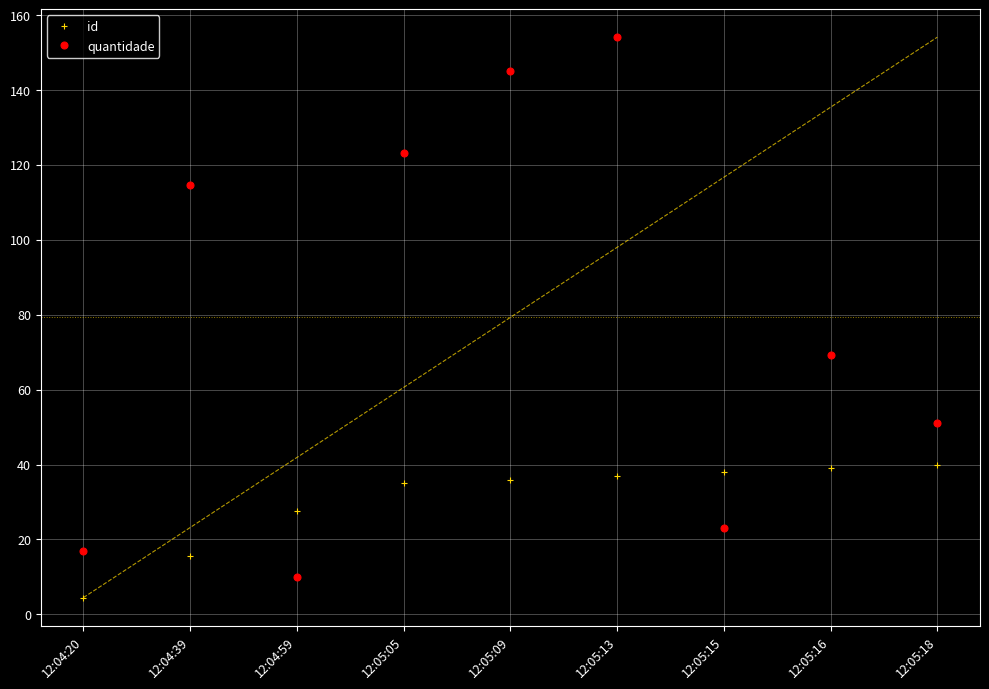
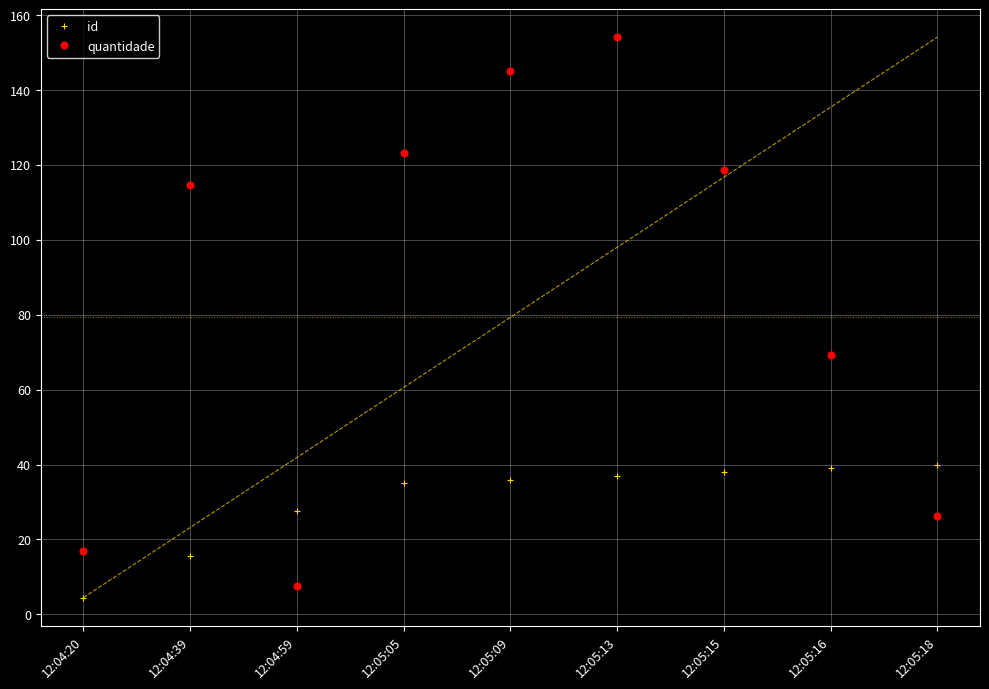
  {
    "quantidade": {
      "12:04:20": 17,
      "12:04:39": 115,
-     "12:04:59": 10,
+     "12:04:59": 8,
      "12:05:05": 123,
      "12:05:09": 145,
      "12:05:13": 154,
-     "12:05:15": 23,
+     "12:05:15": 119,
      "12:05:16": 69,
-     "12:05:18": 51
+     "12:05:18": 26
    }
  }
